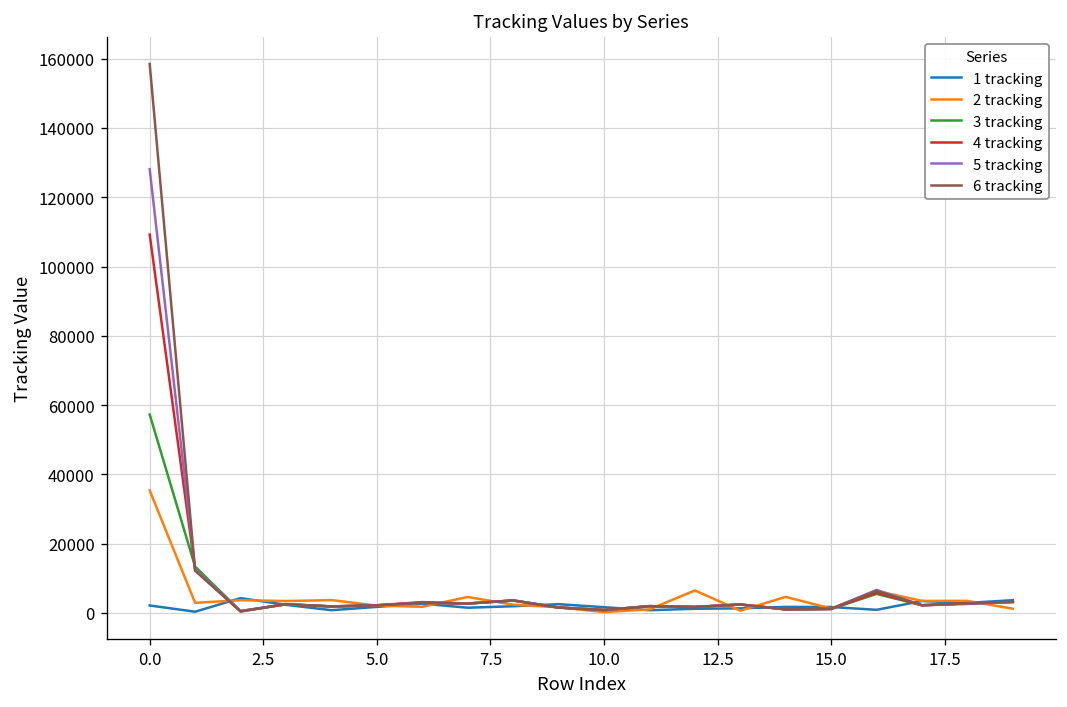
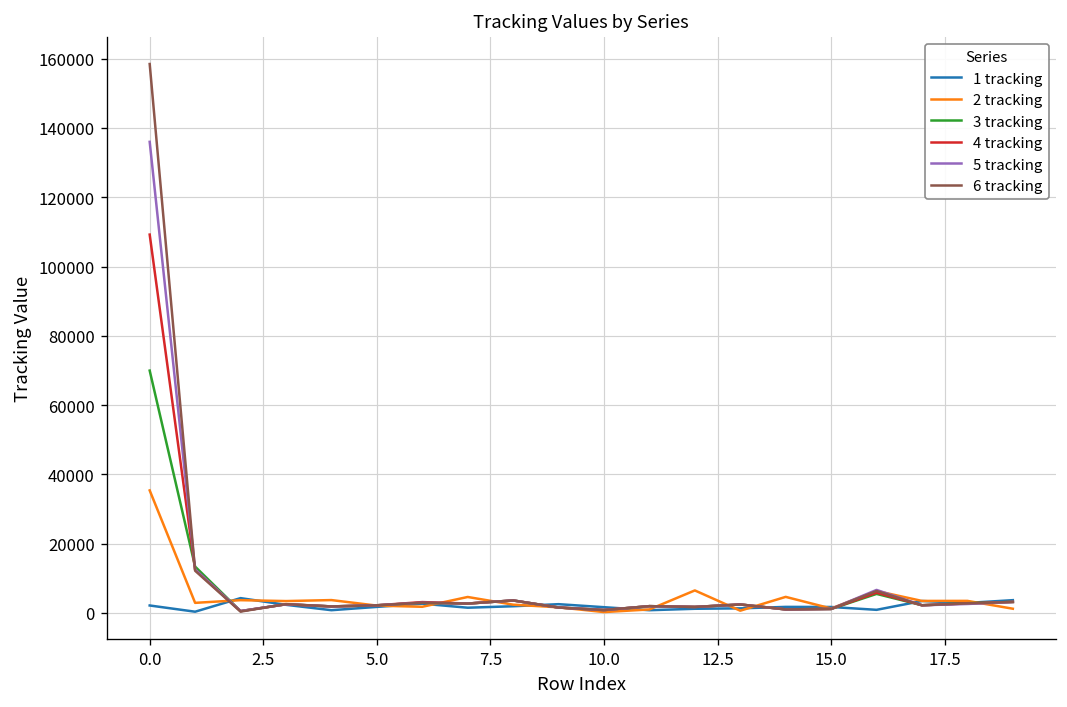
  {
    "1 tracking": {
      "0.0": 2000
    },
    "2 tracking": {
      "0.0": 35000
    },
    "3 tracking": {
-     "0.0": 57000
+     "0.0": 70000
    },
    "4 tracking": {
      "0.0": 109000
    },
    "5 tracking": {
-     "0.0": 128000
+     "0.0": 136000
    },
    "6 tracking": {
      "0.0": 158000
    }
  }
